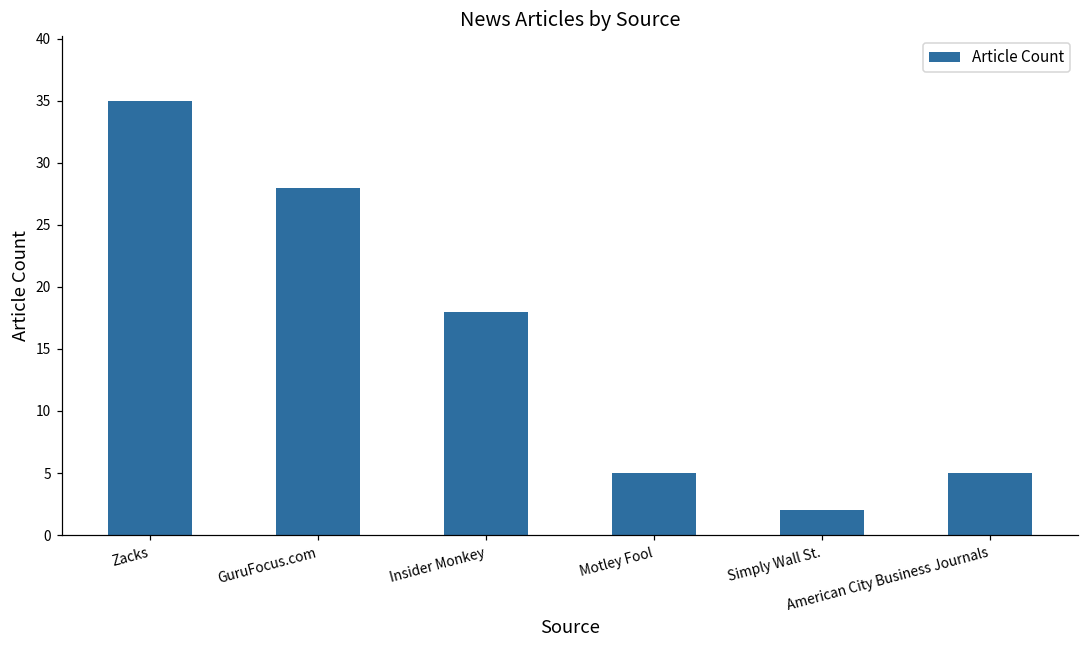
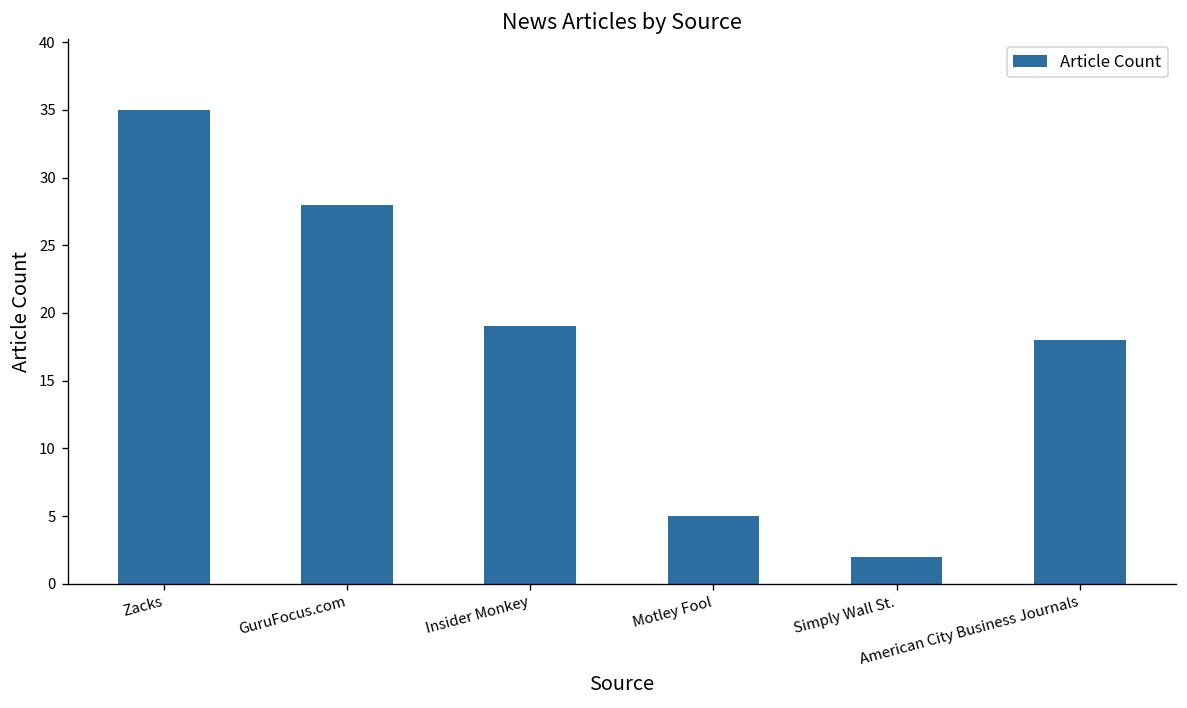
  {
    "Zacks": 35,
    "GuruFocus.com": 28,
-   "Insider Monkey": 18,
+   "Insider Monkey": 19,
    "Motley Fool": 5,
    "Simply Wall St.": 2,
-   "American City Business Journals": 5
+   "American City Business Journals": 18
  }
